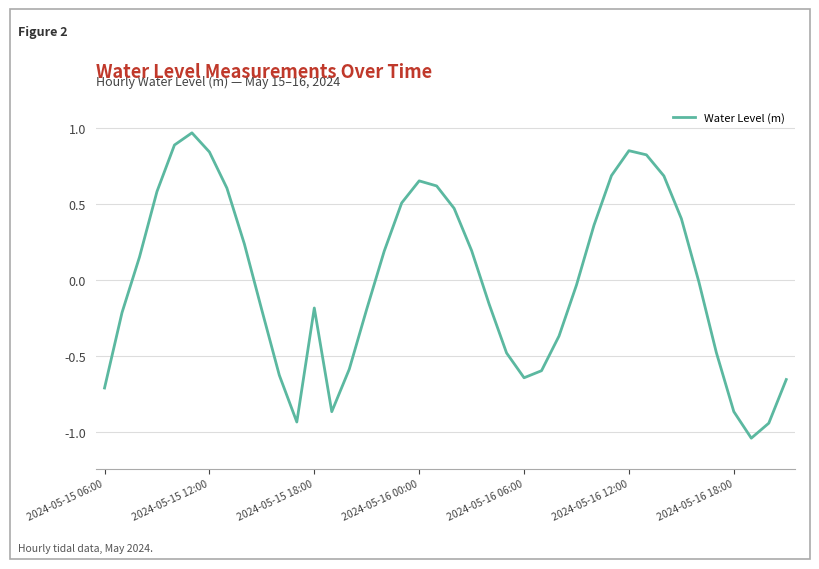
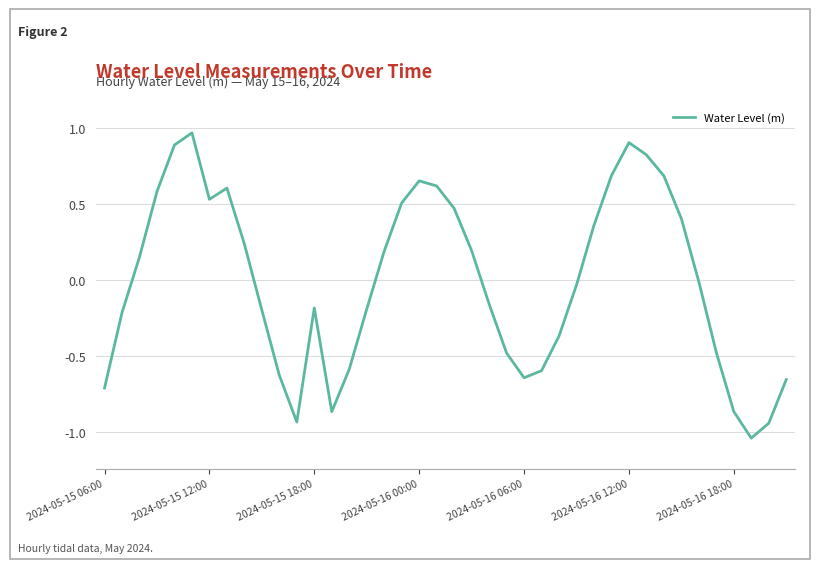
  {
    "2024-05-15 06:00": -0.71,
-   "2024-05-15 12:00": 0.84,
+   "2024-05-15 12:00": 0.53,
    "2024-05-15 18:00": -0.18,
    "2024-05-16 00:00": 0.65,
    "2024-05-16 06:00": -0.64,
-   "2024-05-16 12:00": 0.85,
+   "2024-05-16 12:00": 0.91,
    "2024-05-16 18:00": -0.87
  }
